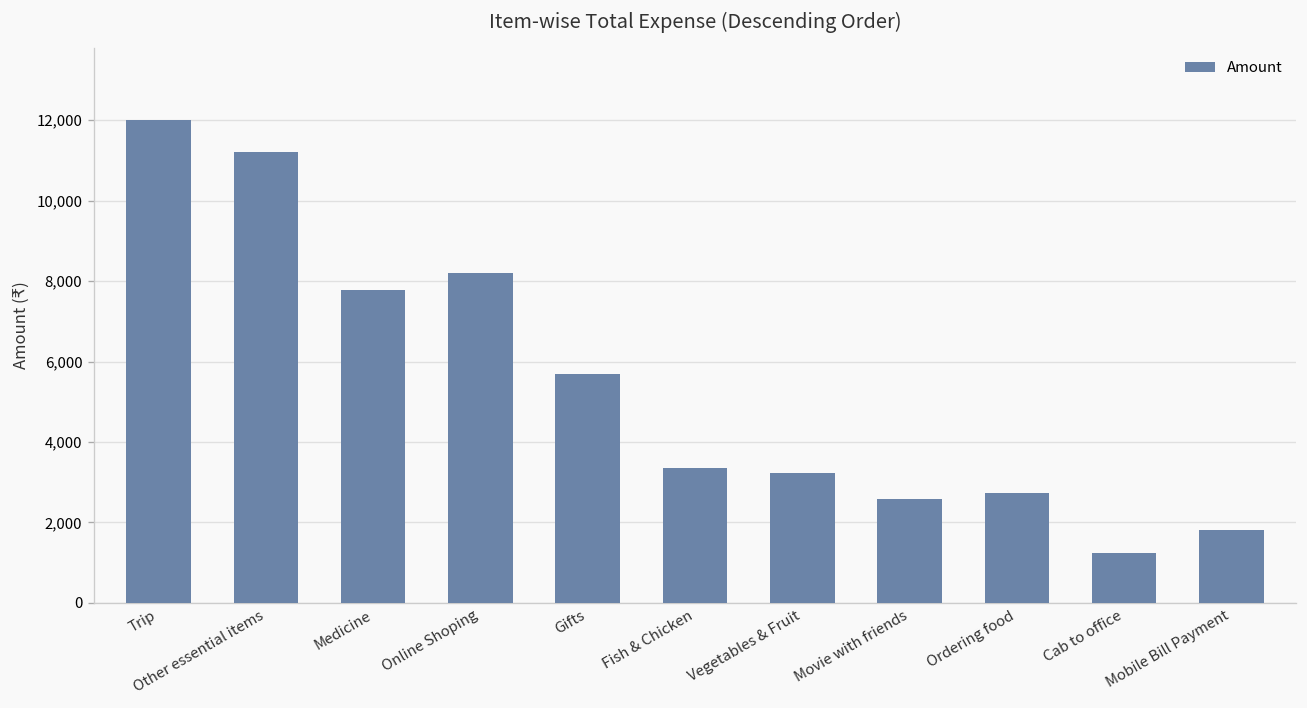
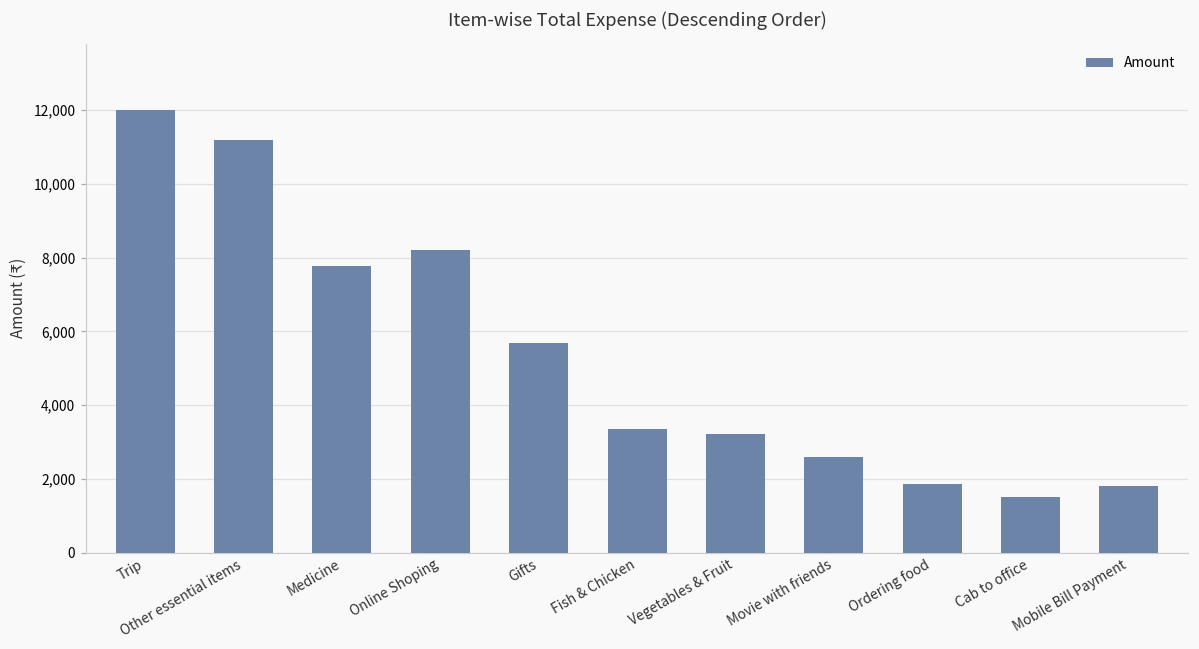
  {
    "Trip": "12,000",
    "Other essential items": "11,200",
    "Medicine": "7,800",
    "Online Shoping": "8,200",
    "Gifts": "5,700",
    "Fish & Chicken": "3,300",
    "Vegetables & Fruit": "3,200",
    "Movie with friends": "2,600",
-   "Ordering food": "2,700",
-   "Cab to office": "1,200",
+   "Ordering food": "1,900",
+   "Cab to office": "1,500",
    "Mobile Bill Payment": "1,800"
  }
